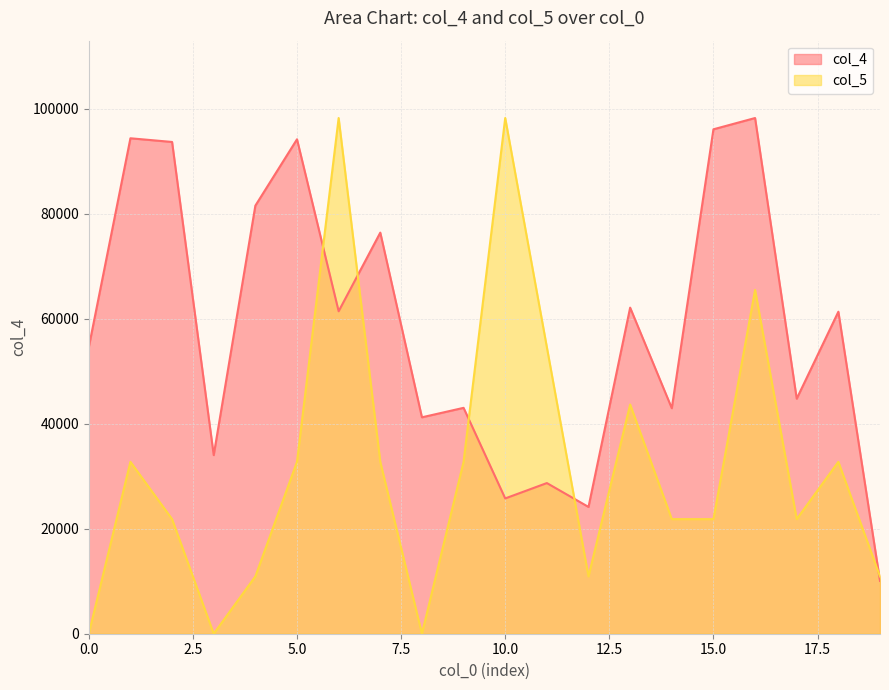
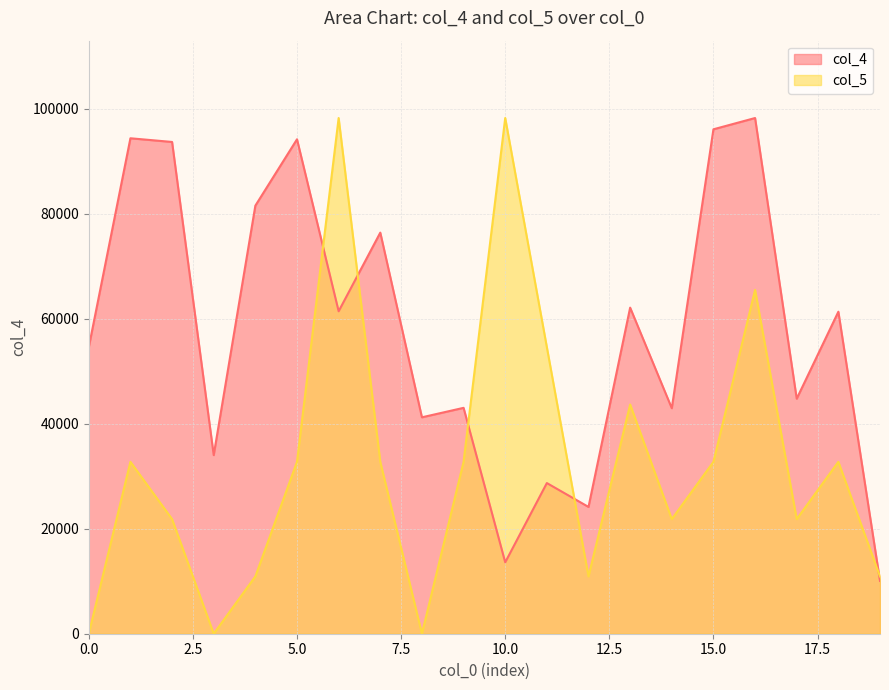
  {
    "col_4": {
      "0.0": 55000,
      "5.0": 94000,
-     "10.0": 26000,
+     "10.0": 14000,
      "15.0": 96000
    },
    "col_5": {
      "0.0": 0,
      "5.0": 33000,
      "10.0": 98000,
-     "15.0": 22000
+     "15.0": 33000
    }
  }
